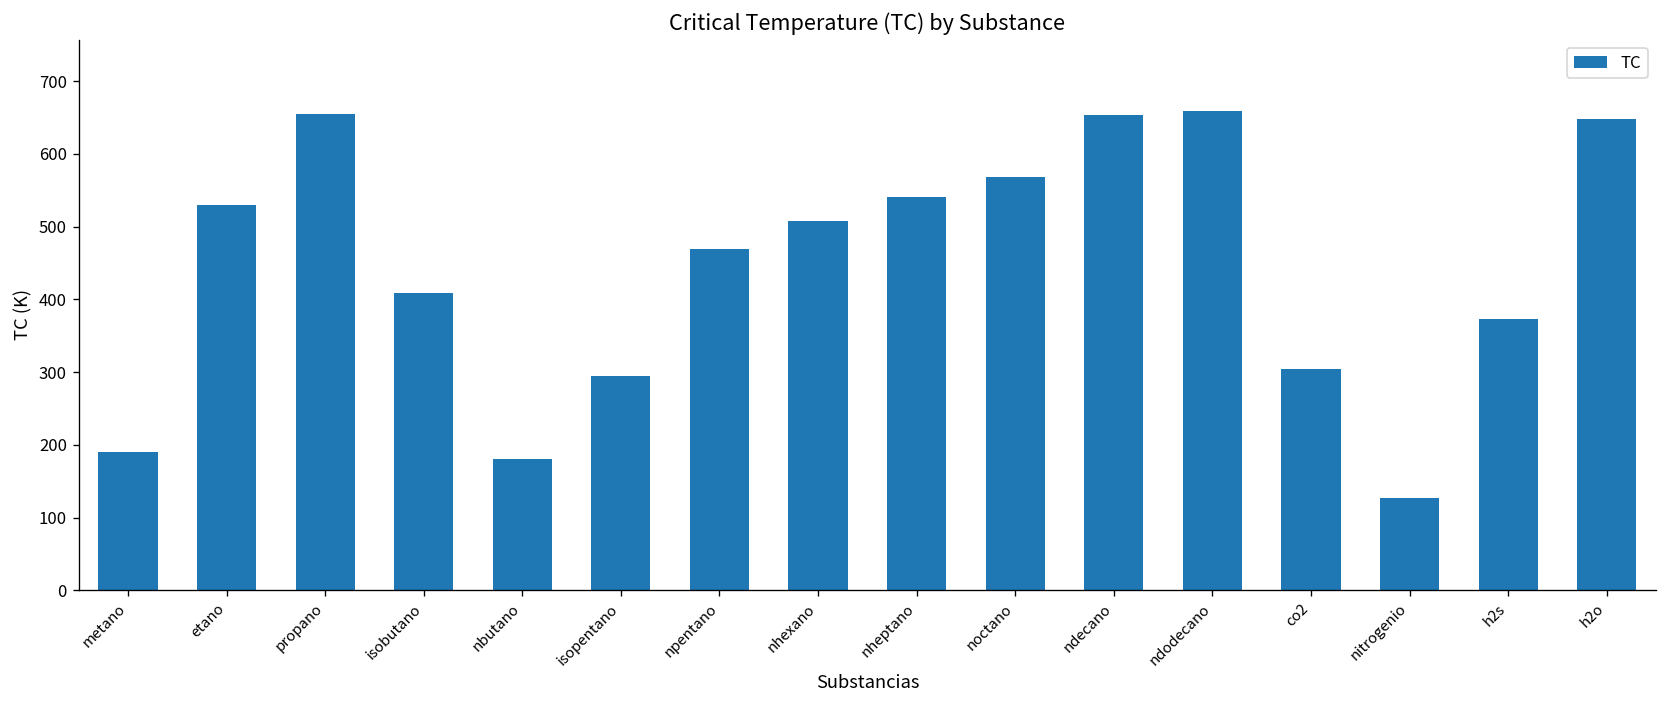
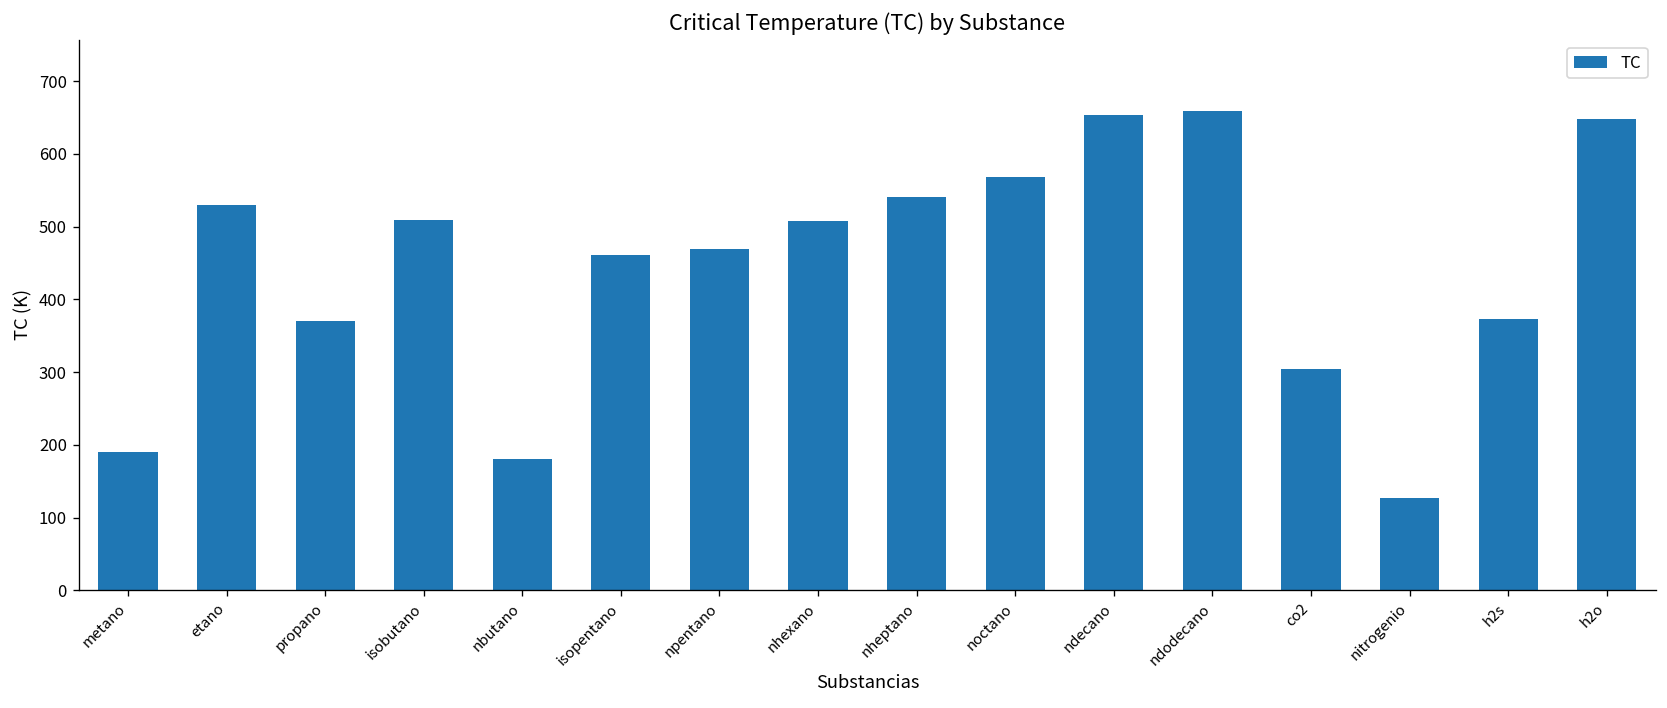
  {
    "metano": 190,
    "etano": 530,
-   "propano": 650,
-   "isobutano": 410,
+   "propano": 370,
+   "isobutano": 510,
    "nbutano": 180,
-   "isopentano": 290,
+   "isopentano": 460,
    "npentano": 470,
    "nhexano": 510,
    "nheptano": 540,
    "noctano": 570,
    "ndecano": 650,
    "ndodecano": 660,
    "co2": 300,
    "nitrogenio": 130,
    "h2s": 370,
    "h2o": 650
  }
